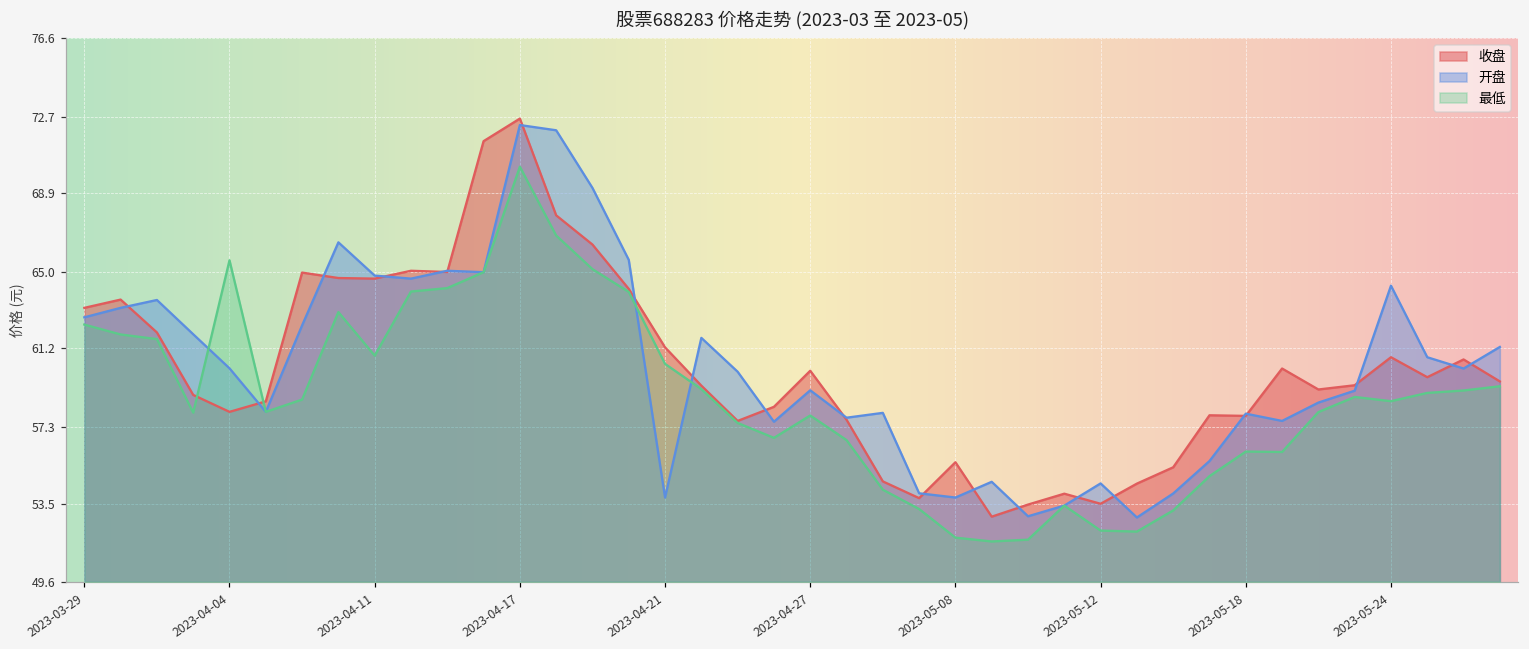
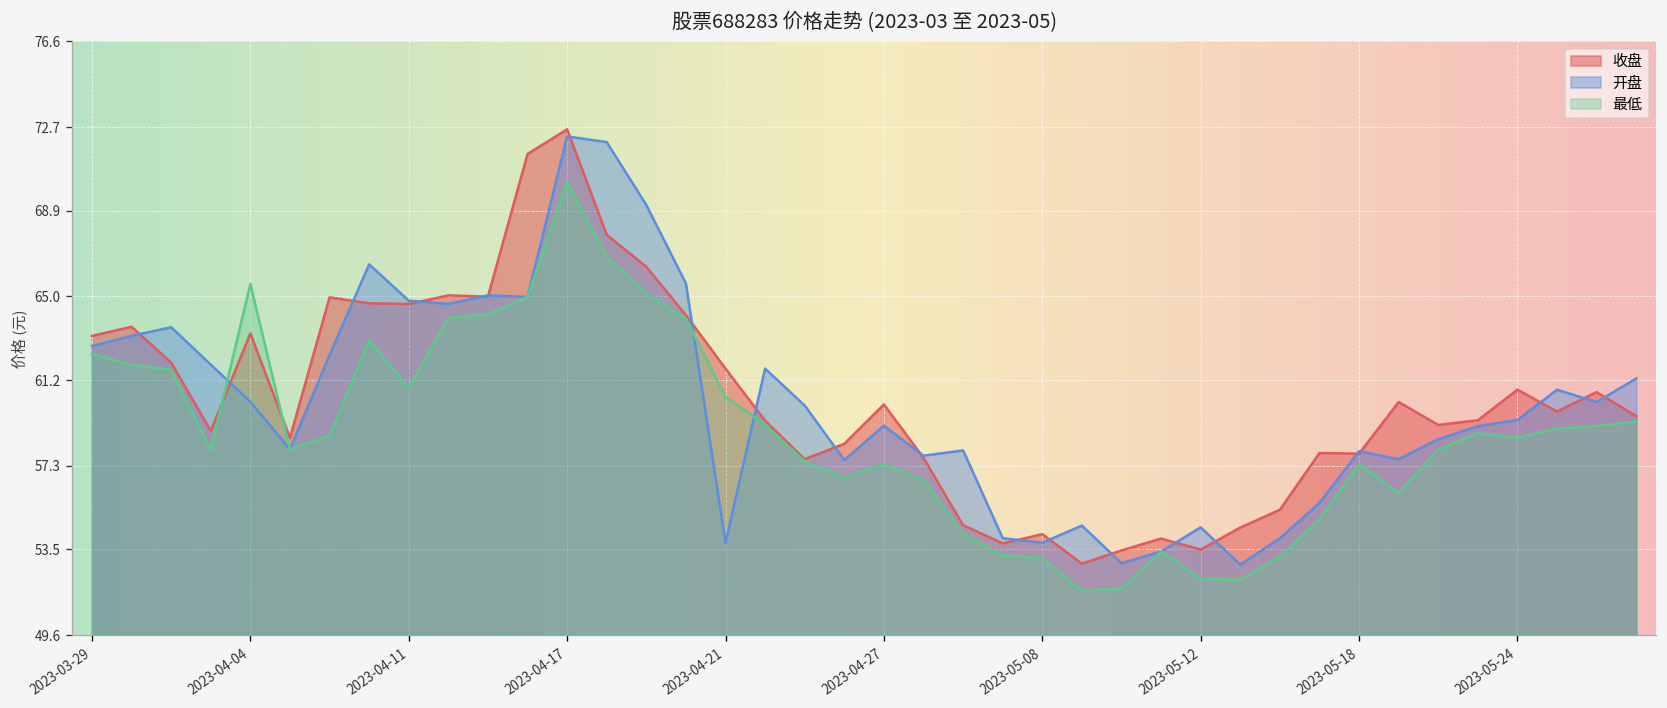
  {
    "收盘": {
      "2023-03-29": 63.2,
-     "2023-04-04": 58.1,
+     "2023-04-04": 63.3,
      "2023-04-11": 64.7,
      "2023-04-17": 72.6,
-     "2023-04-21": 61.3,
+     "2023-04-21": 61.7,
      "2023-04-27": 60.1,
-     "2023-05-08": 55.6,
+     "2023-05-08": 54.2,
      "2023-05-12": 53.5,
      "2023-05-24": 60.8
    },
    "开盘": {
      "2023-03-29": 62.7,
      "2023-04-04": 60.2,
      "2023-04-11": 64.8,
      "2023-04-17": 72.3,
      "2023-04-21": 53.8,
      "2023-04-27": 59.1,
      "2023-05-08": 53.8,
      "2023-05-12": 54.5,
-     "2023-05-24": 64.3
+     "2023-05-24": 59.4
    },
    "最低": {
      "2023-03-29": 62.4,
      "2023-04-04": 65.6,
      "2023-04-11": 60.8,
      "2023-04-17": 70.2,
      "2023-04-21": 60.4,
-     "2023-04-27": 57.9,
-     "2023-05-08": 51.8,
+     "2023-04-27": 57.4,
+     "2023-05-08": 53.1,
      "2023-05-12": 52.2,
-     "2023-05-18": 56.1,
+     "2023-05-18": 57.4,
      "2023-05-24": 58.6
    }
  }
